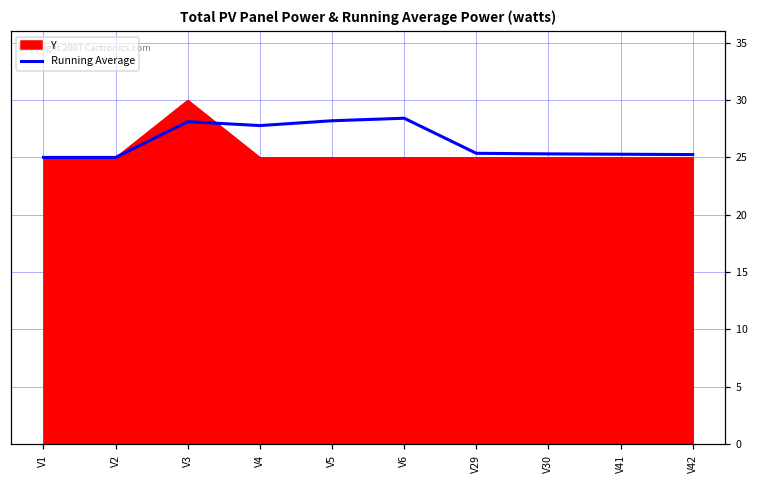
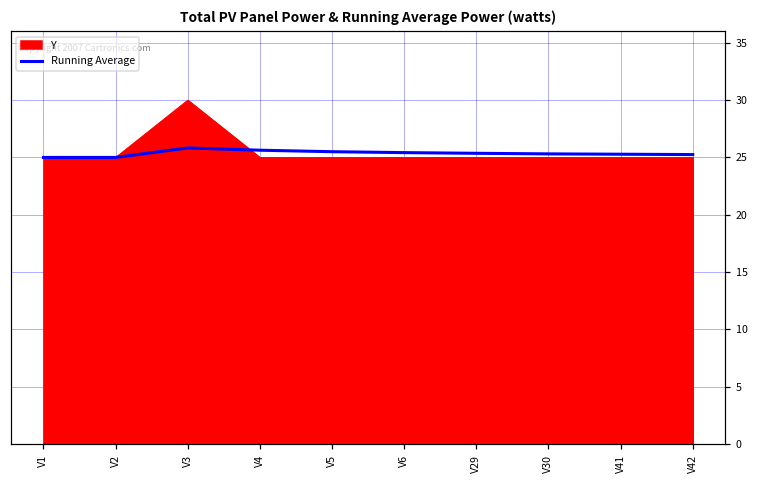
  {
    "Y": {
      "V3": 30.0,
      "V4": 25.0,
      "V5": 25.0,
      "V6": 25.0,
      "V29": 25.0,
      "V30": 25.0,
      "V41": 25.0,
      "V42": 25.0
    },
    "Running Average": {
-     "V3": 28.1,
-     "V4": 27.8,
-     "V5": 28.2,
-     "V6": 28.4,
+     "V3": 25.8,
+     "V4": 25.6,
+     "V5": 25.5,
+     "V6": 25.4,
      "V29": 25.4,
      "V30": 25.3,
      "V41": 25.3,
      "V42": 25.3
    }
  }
